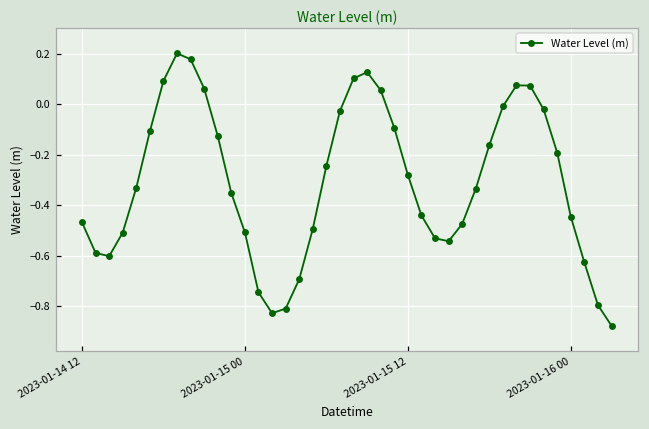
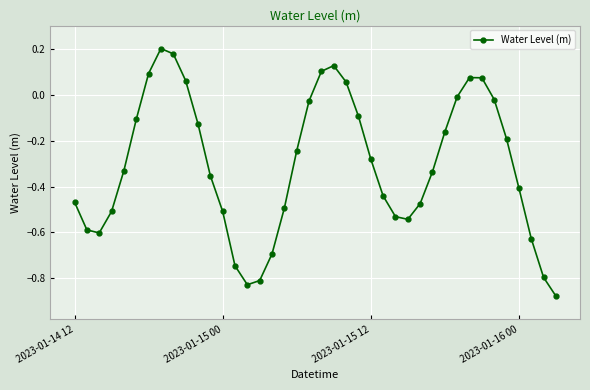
  {
    "2023-01-14 12": -0.47,
    "2023-01-15 00": -0.51,
    "2023-01-15 12": -0.28,
-   "2023-01-16 00": -0.45
+   "2023-01-16 00": -0.41
  }
